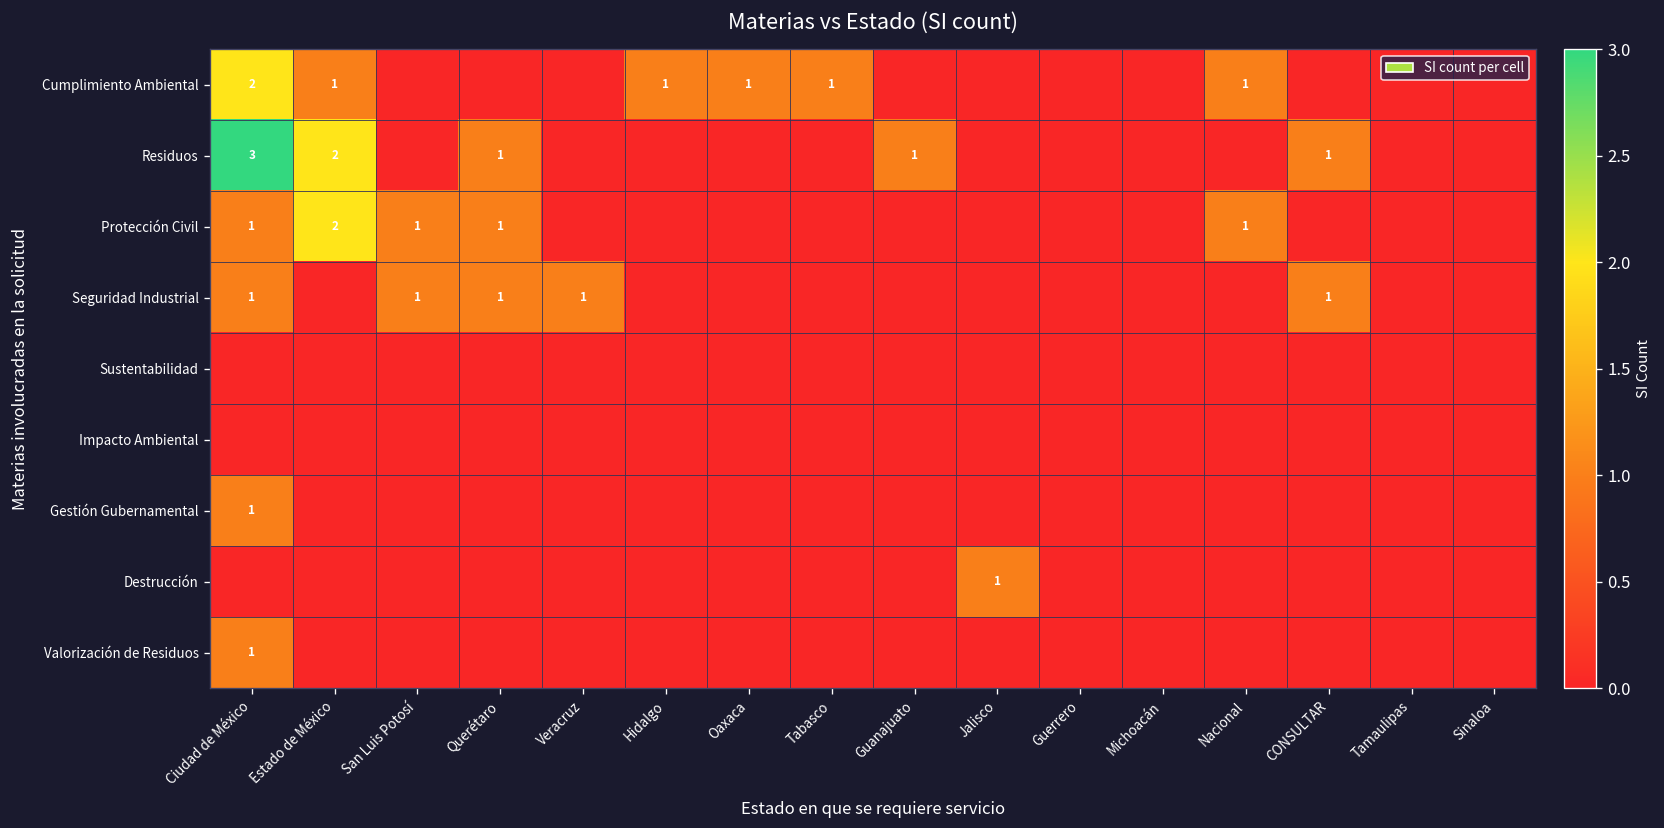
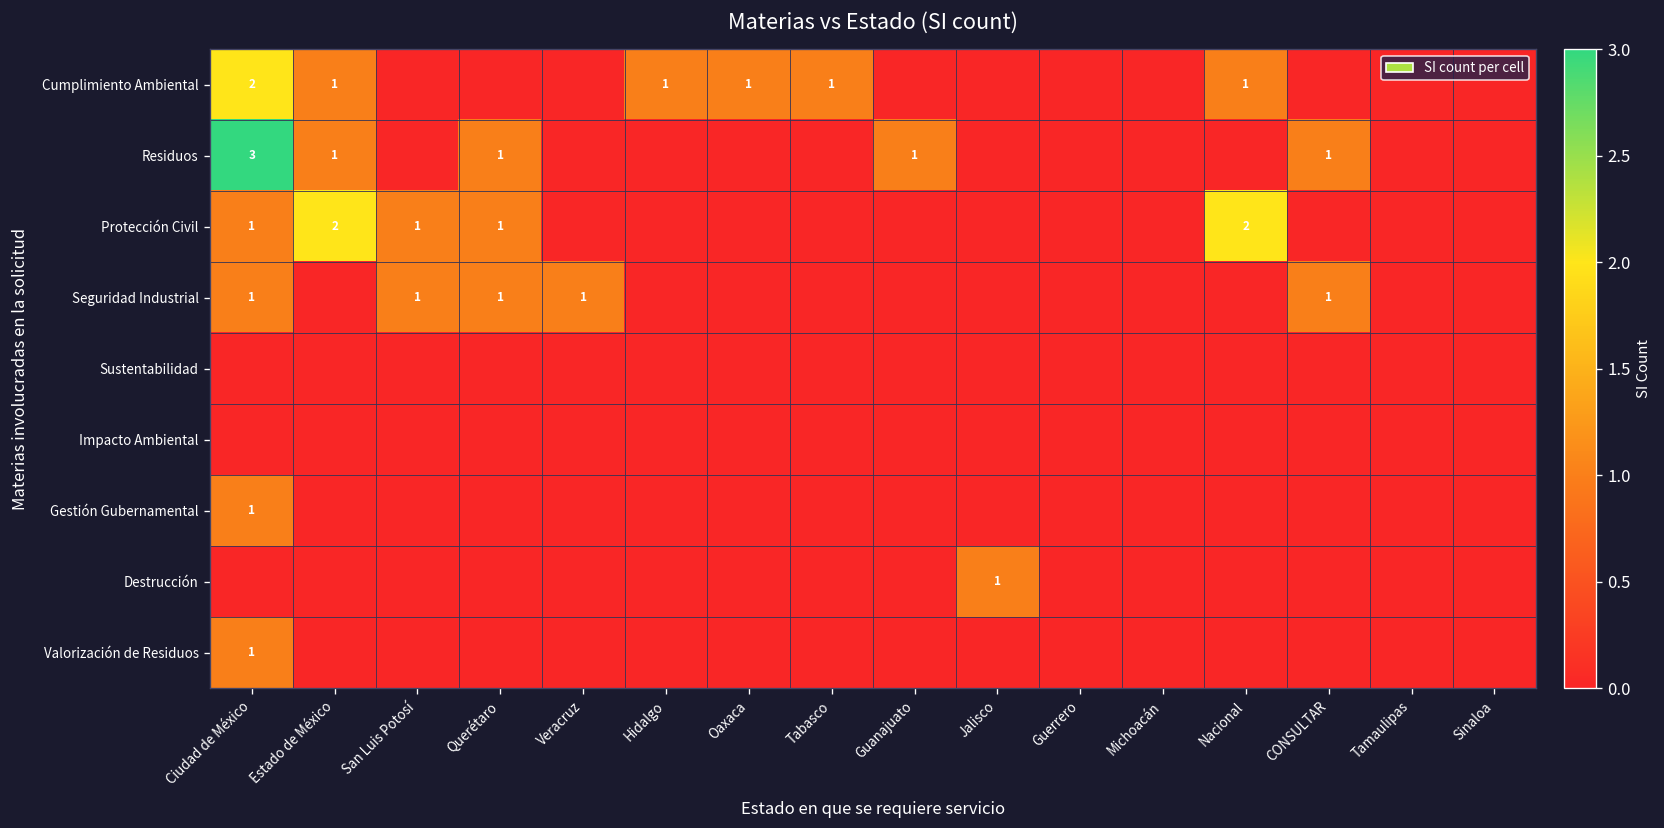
  {
    "Cumplimiento Ambiental": {
      "Ciudad de México": 2,
      "Estado de México": 1,
      "Hidalgo": 1,
      "Oaxaca": 1,
      "Tabasco": 1,
      "Nacional": 1
    },
    "Residuos": {
      "Ciudad de México": 3,
-     "Estado de México": 2,
+     "Estado de México": 1,
      "Querétaro": 1,
      "Guanajuato": 1,
      "CONSULTAR": 1
    },
    "Protección Civil": {
      "Ciudad de México": 1,
      "Estado de México": 2,
      "San Luis Potosí": 1,
      "Querétaro": 1,
-     "Nacional": 1
+     "Nacional": 2
    },
    "Seguridad Industrial": {
      "Ciudad de México": 1,
      "San Luis Potosí": 1,
      "Querétaro": 1,
      "Veracruz": 1,
      "CONSULTAR": 1
    },
    "Gestión Gubernamental": {
      "Ciudad de México": 1
    },
    "Destrucción": {
      "Jalisco": 1
    },
    "Valorización de Residuos": {
      "Ciudad de México": 1
    }
  }
